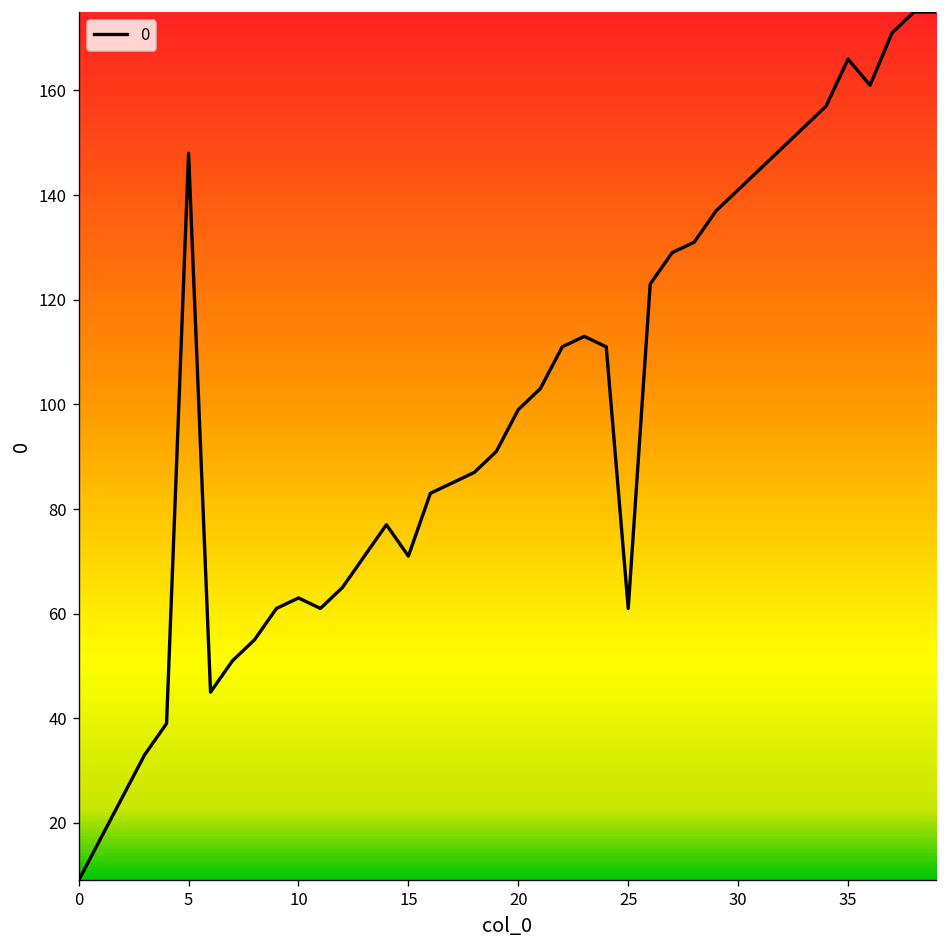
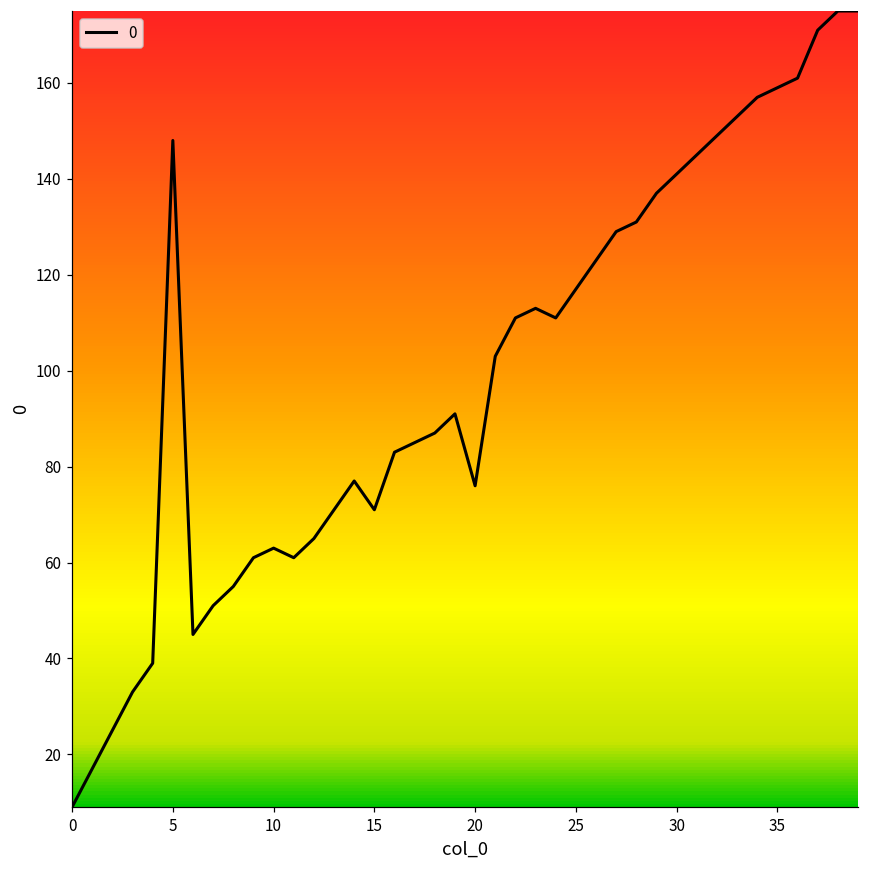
  {
    "0": 9,
    "5": 148,
    "10": 63,
    "15": 71,
-   "20": 99,
-   "25": 61,
+   "20": 76,
+   "25": 117,
    "30": 141,
-   "35": 166
+   "35": 159
  }
